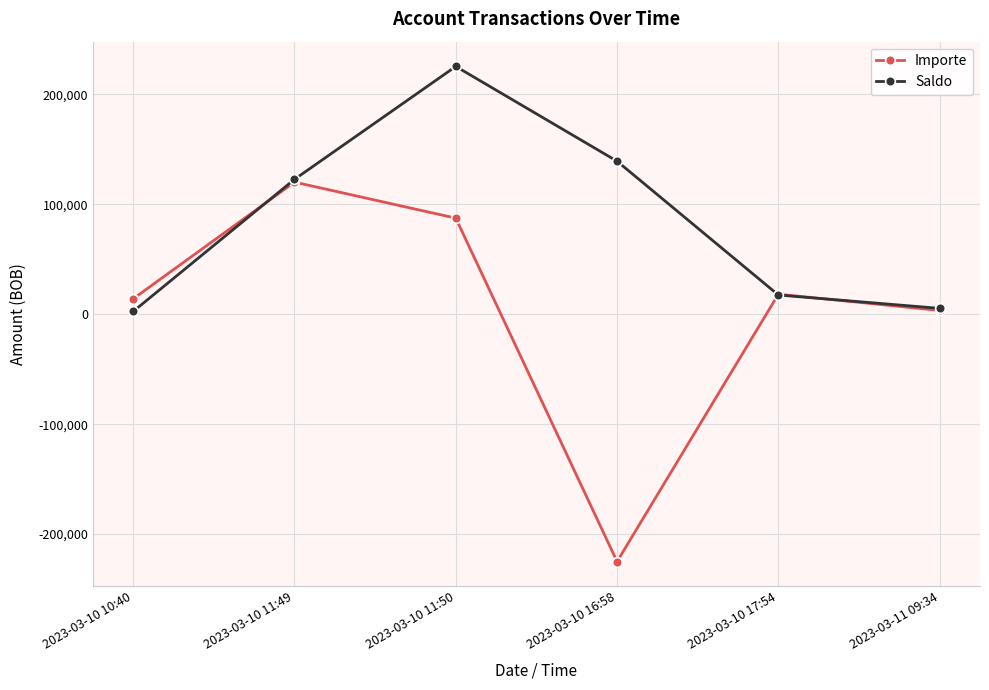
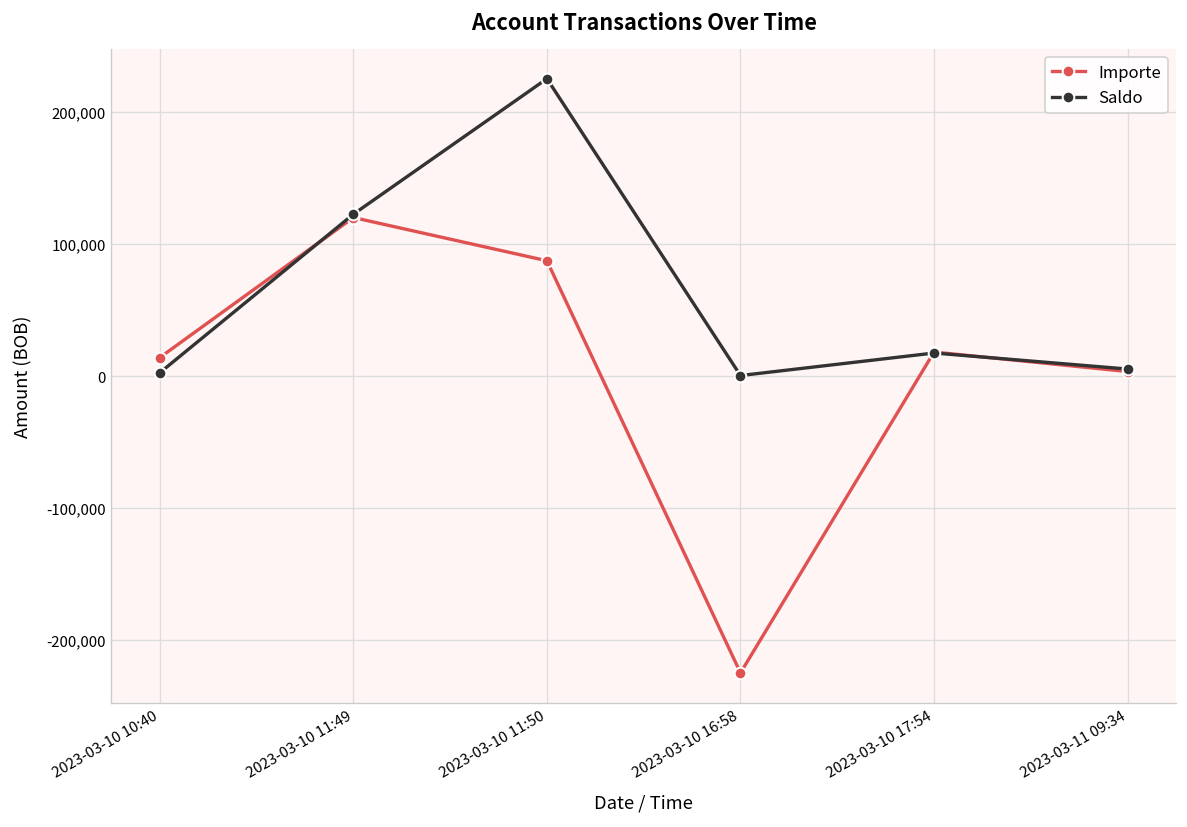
  {
    "Importe": {
      "2023-03-10 10:40": "14,000",
      "2023-03-10 11:49": "120,000",
      "2023-03-10 11:50": "87,000",
      "2023-03-10 16:58": "-225,000"
    },
    "Saldo": {
      "2023-03-10 10:40": "3,000",
      "2023-03-10 11:49": "123,000",
      "2023-03-10 11:50": "225,000",
-     "2023-03-10 16:58": "139,000"
+     "2023-03-10 16:58": "0"
    }
  }
